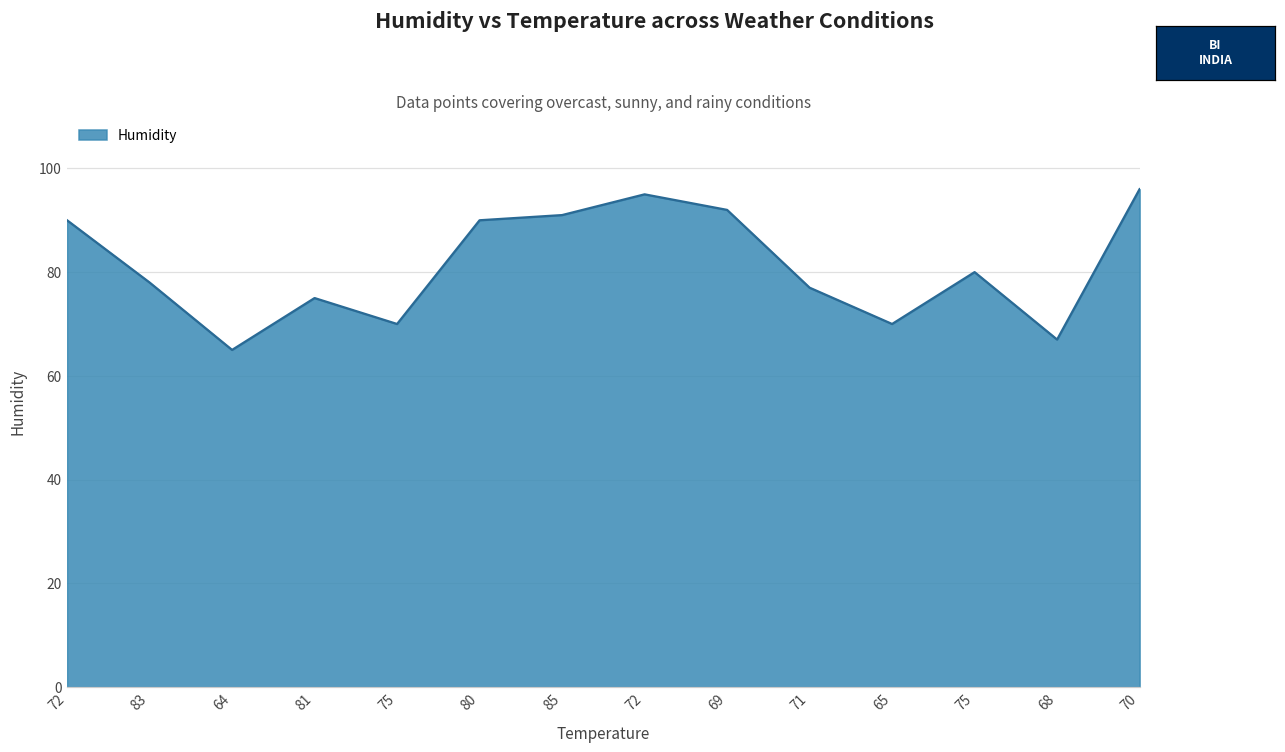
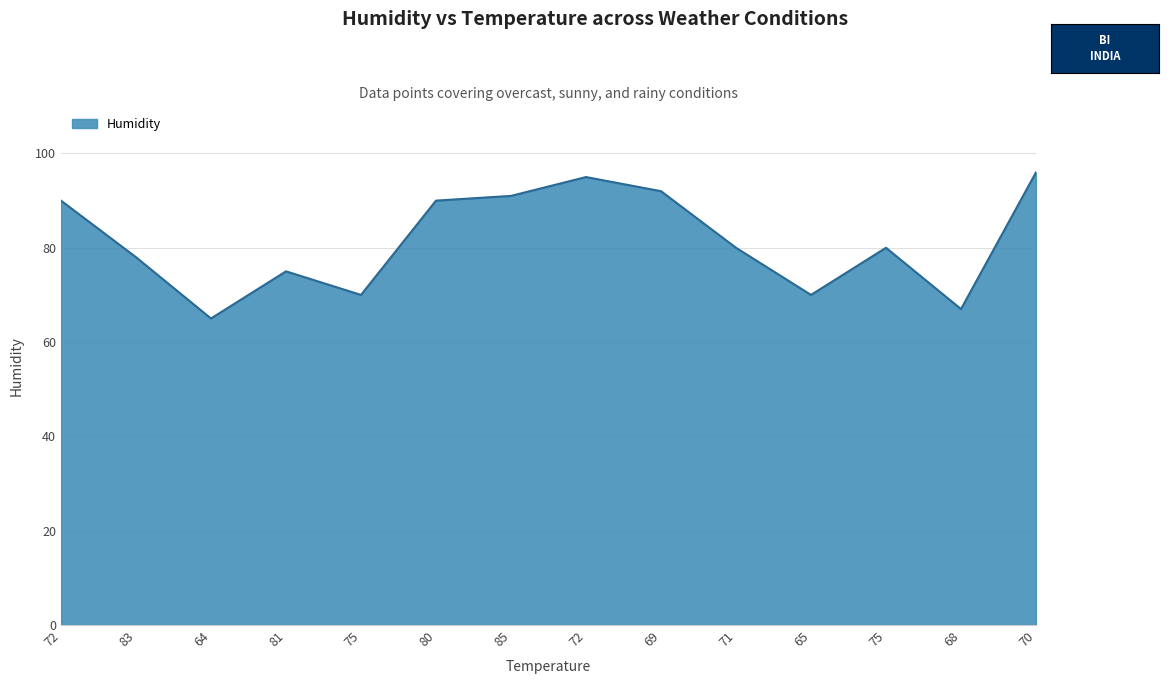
  {
    "83": 78,
    "64": 65,
    "81": 75,
    "80": 90,
    "85": 91,
    "69": 92,
-   "71": 77,
+   "71": 80,
    "65": 70,
    "68": 67,
    "70": 96
  }
